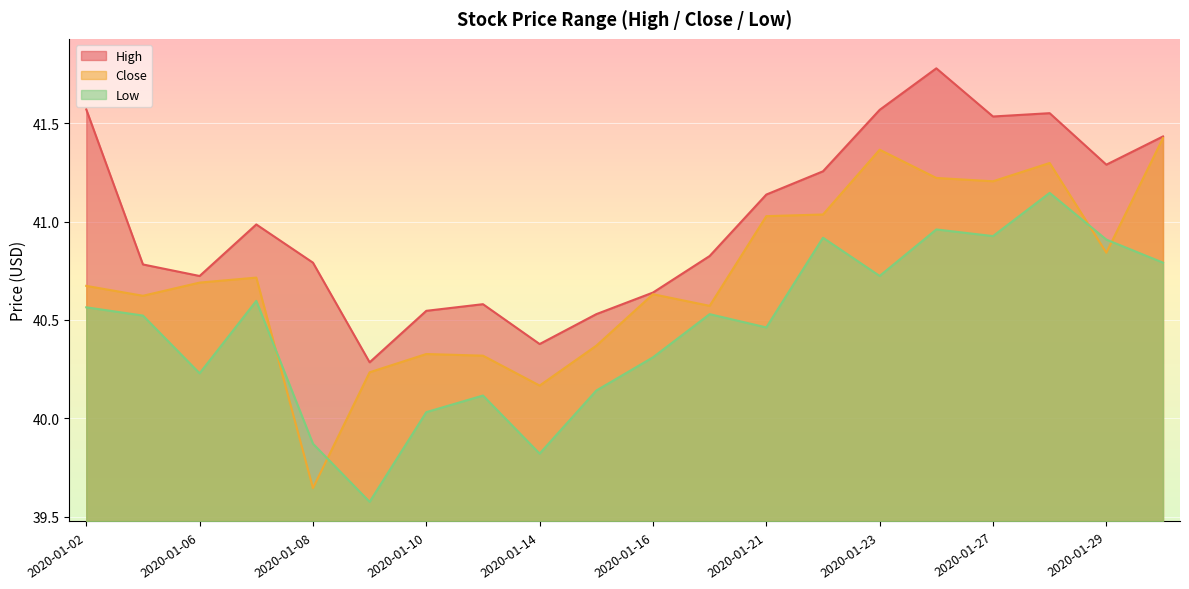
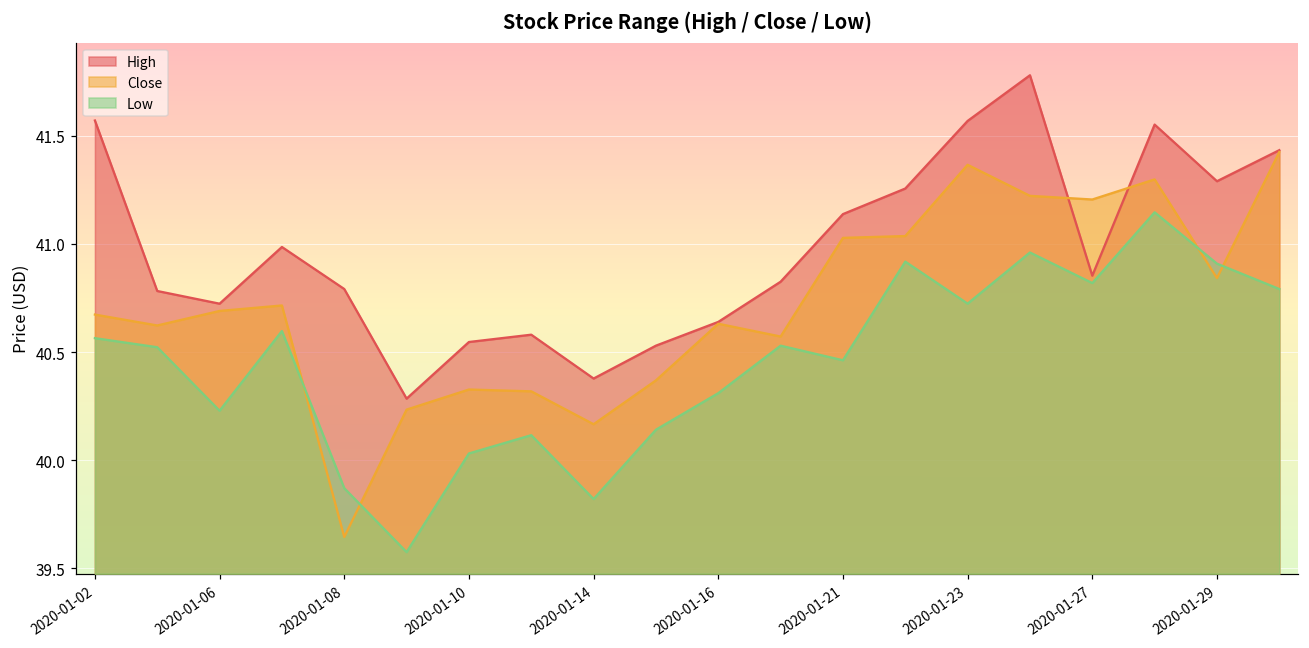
  {
    "High": {
      "2020-01-02": 41.57,
      "2020-01-06": 40.72,
      "2020-01-08": 40.79,
      "2020-01-10": 40.55,
      "2020-01-14": 40.38,
      "2020-01-21": 41.14,
      "2020-01-23": 41.57,
-     "2020-01-27": 41.54,
+     "2020-01-27": 40.85,
      "2020-01-29": 41.29
    },
    "Close": {
      "2020-01-02": 40.67,
      "2020-01-06": 40.69,
      "2020-01-08": 39.65,
      "2020-01-10": 40.33,
      "2020-01-14": 40.17,
      "2020-01-21": 41.03,
      "2020-01-23": 41.37,
      "2020-01-27": 41.21,
      "2020-01-29": 40.84
    },
    "Low": {
      "2020-01-02": 40.56,
      "2020-01-06": 40.23,
      "2020-01-08": 39.87,
      "2020-01-10": 40.03,
      "2020-01-14": 39.82,
      "2020-01-16": 40.31,
      "2020-01-21": 40.46,
      "2020-01-23": 40.72,
-     "2020-01-27": 40.93,
+     "2020-01-27": 40.82,
      "2020-01-29": 40.91
    }
  }
